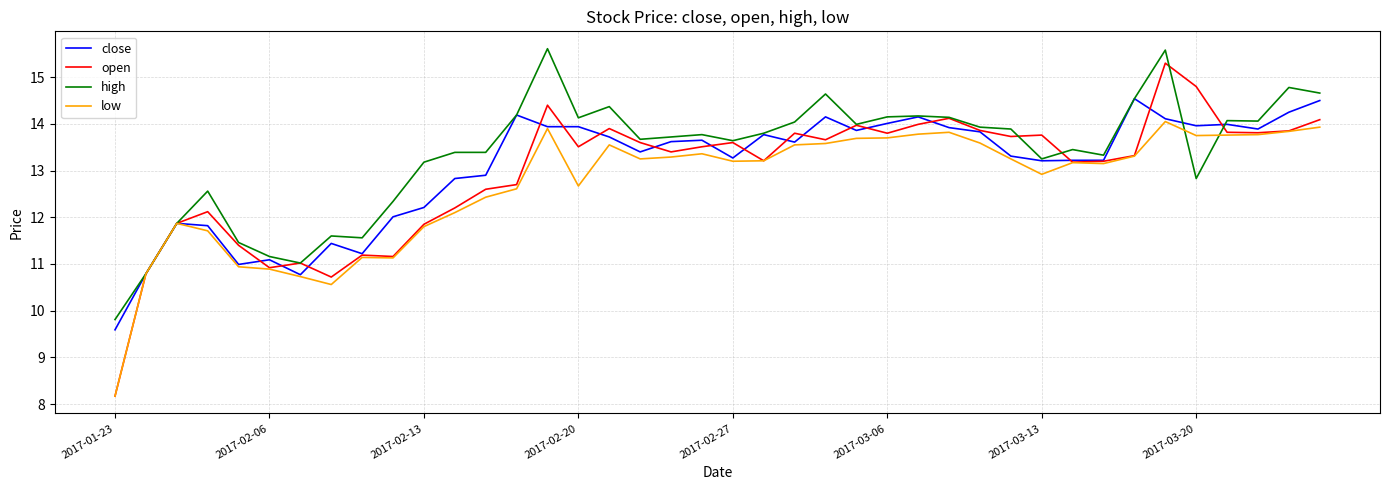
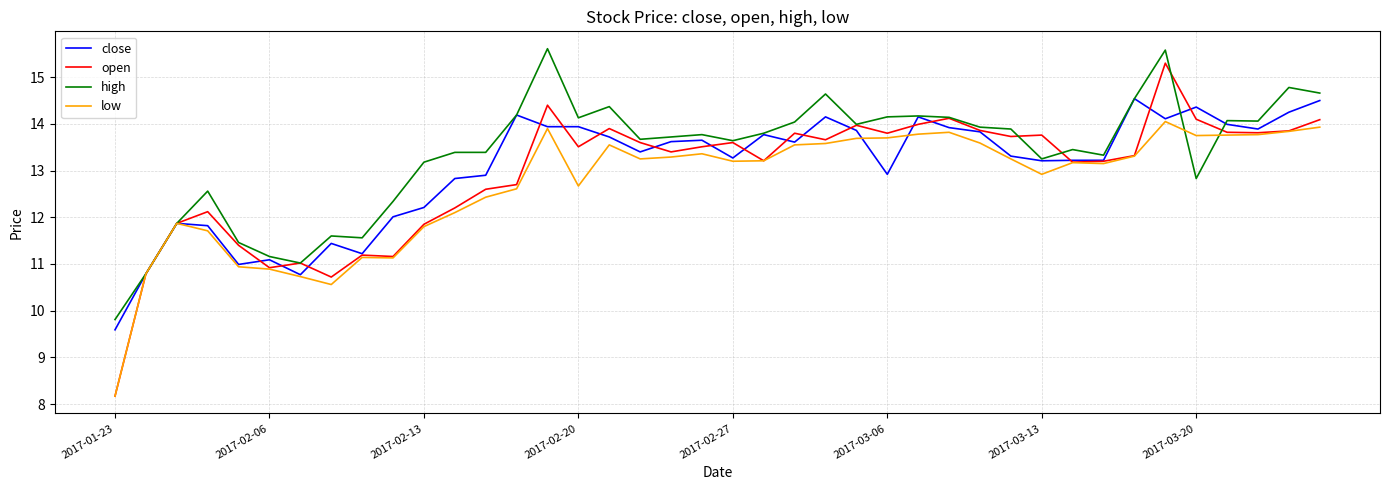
  {
    "close": {
      "2017-01-23": 9.6,
      "2017-02-06": 11.1,
      "2017-02-13": 12.2,
      "2017-02-20": 13.9,
      "2017-02-27": 13.3,
-     "2017-03-06": 14.0,
-     "2017-03-20": 14.0
+     "2017-03-06": 12.9,
+     "2017-03-20": 14.4
    },
    "open": {
      "2017-02-20": 13.5,
      "2017-03-06": 13.8,
      "2017-03-13": 13.8,
-     "2017-03-20": 14.8
+     "2017-03-20": 14.1
    },
    "high": {
      "2017-01-23": 9.8,
      "2017-02-06": 11.2,
      "2017-02-13": 13.2,
      "2017-02-20": 14.1,
      "2017-03-06": 14.2,
      "2017-03-20": 12.8
    },
    "low": {
      "2017-02-20": 12.7,
      "2017-02-27": 13.2,
      "2017-03-06": 13.7,
      "2017-03-13": 12.9,
      "2017-03-20": 13.8
    }
  }
